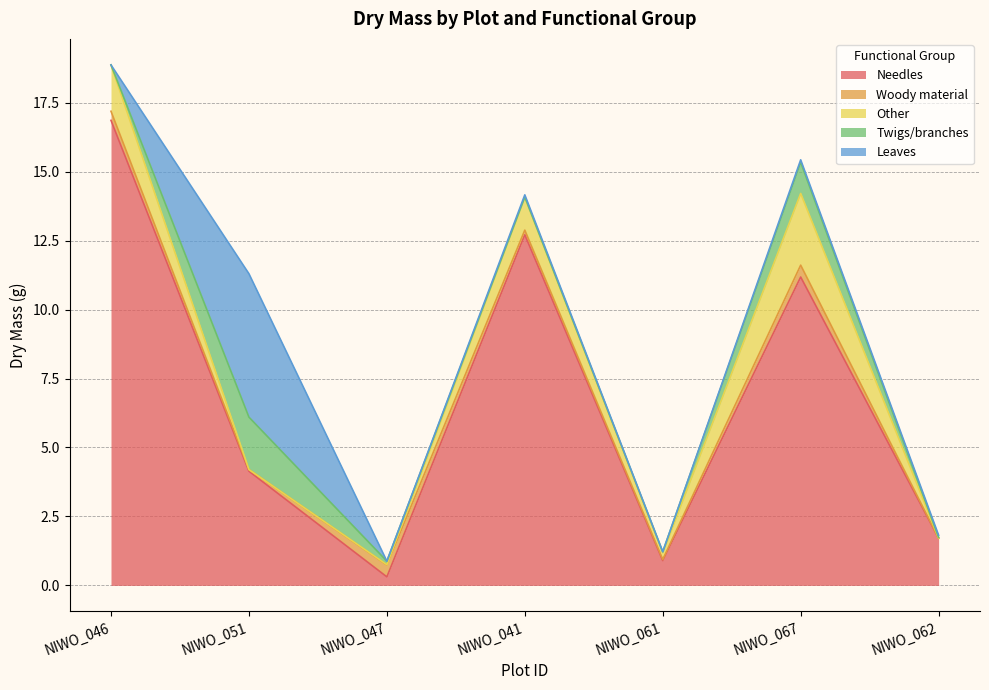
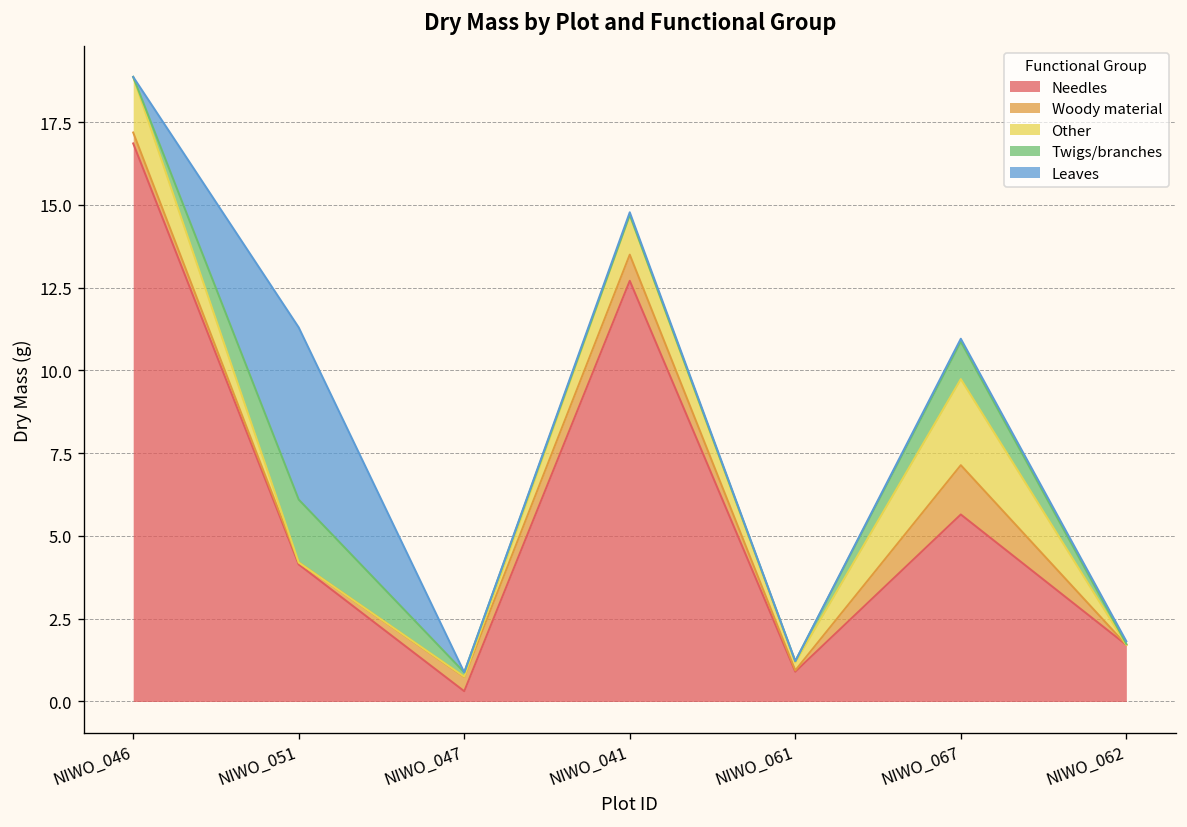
  {
    "Needles": {
      "NIWO_046": 16.9,
      "NIWO_047": 0.3,
      "NIWO_041": 12.7,
-     "NIWO_067": 11.2
+     "NIWO_067": 5.7
    },
    "Woody material": {
      "NIWO_046": 0.3,
-     "NIWO_041": 0.2,
-     "NIWO_067": 0.4
+     "NIWO_041": 0.8,
+     "NIWO_067": 1.5
    },
    "Other": {
      "NIWO_067": 2.6
    },
    "Twigs/branches": {
      "NIWO_051": 1.9
    },
    "Leaves": {
      "NIWO_051": 5.2
    }
  }
